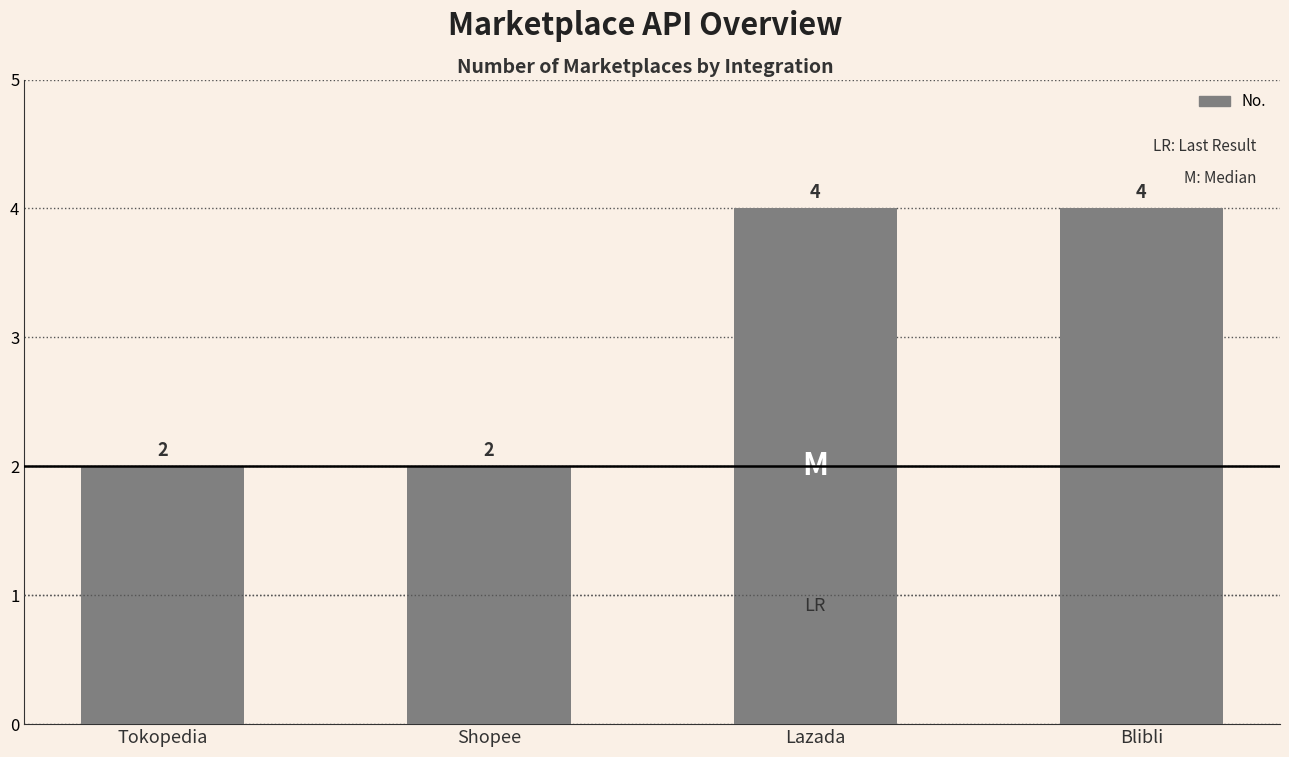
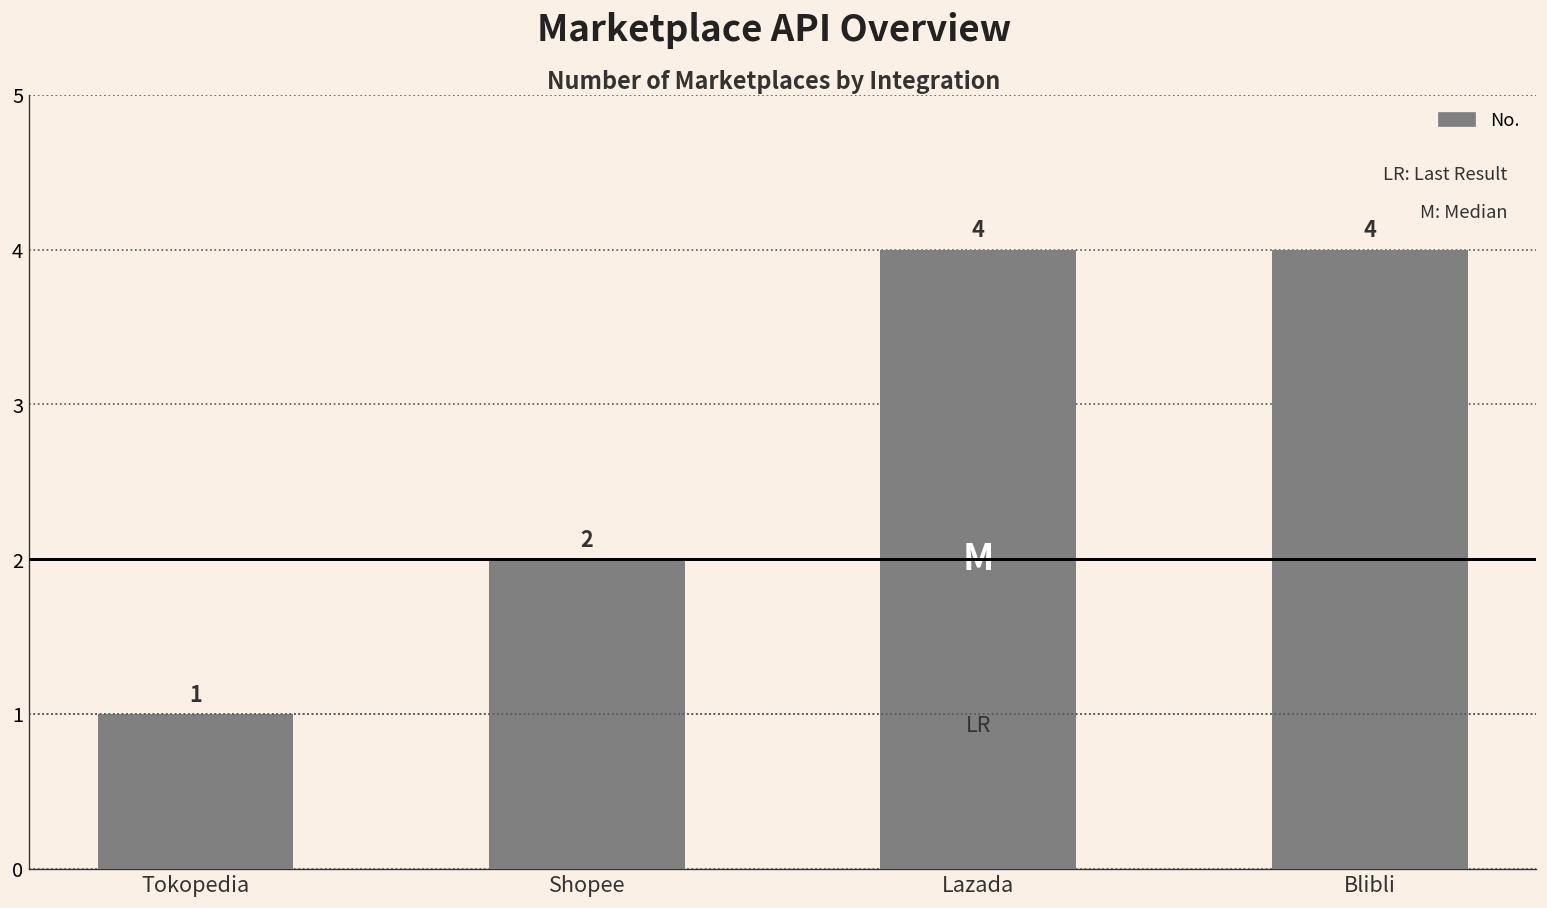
  {
-   "Tokopedia": 2,
+   "Tokopedia": 1,
    "Shopee": 2,
    "Lazada": 4,
    "Blibli": 4
  }
